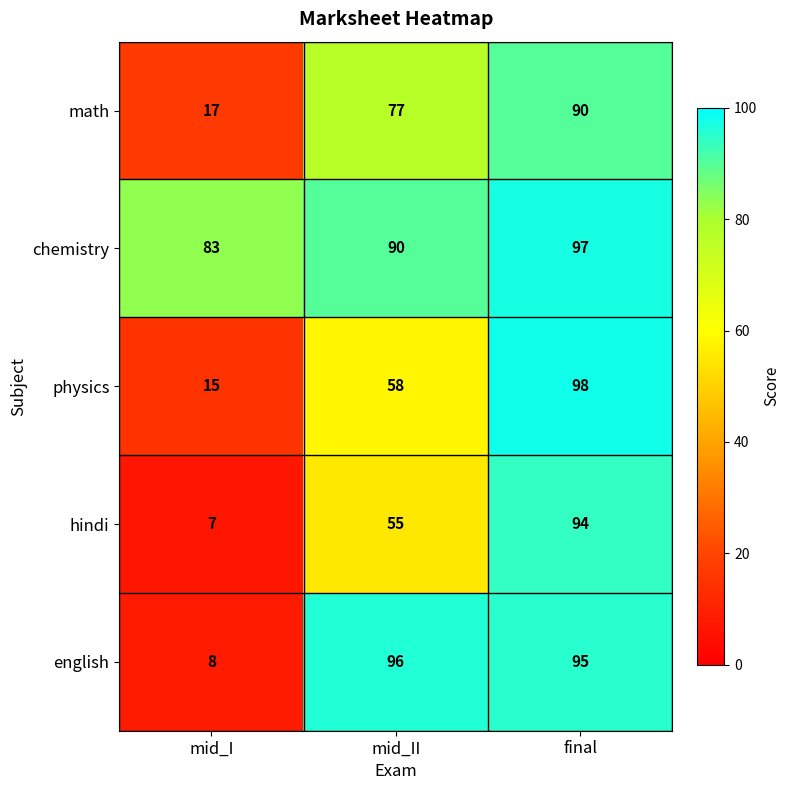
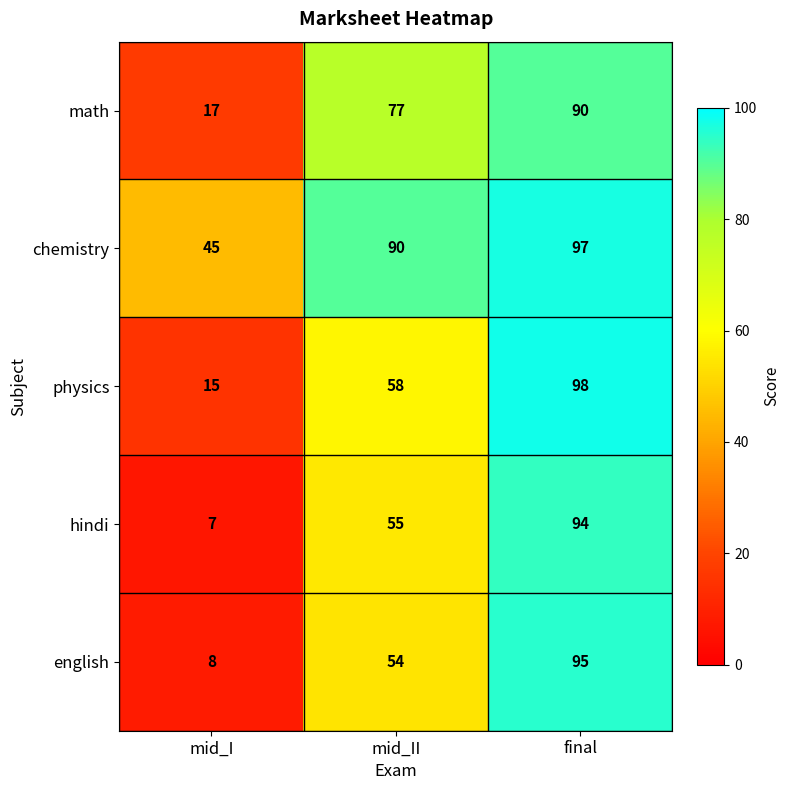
  {
    "math": {
      "mid_I": 17,
      "mid_II": 77,
      "final": 90
    },
    "chemistry": {
-     "mid_I": 83,
+     "mid_I": 45,
      "mid_II": 90,
      "final": 97
    },
    "physics": {
      "mid_I": 15,
      "mid_II": 58,
      "final": 98
    },
    "hindi": {
      "mid_I": 7,
      "mid_II": 55,
      "final": 94
    },
    "english": {
      "mid_I": 8,
-     "mid_II": 96,
+     "mid_II": 54,
      "final": 95
    }
  }
